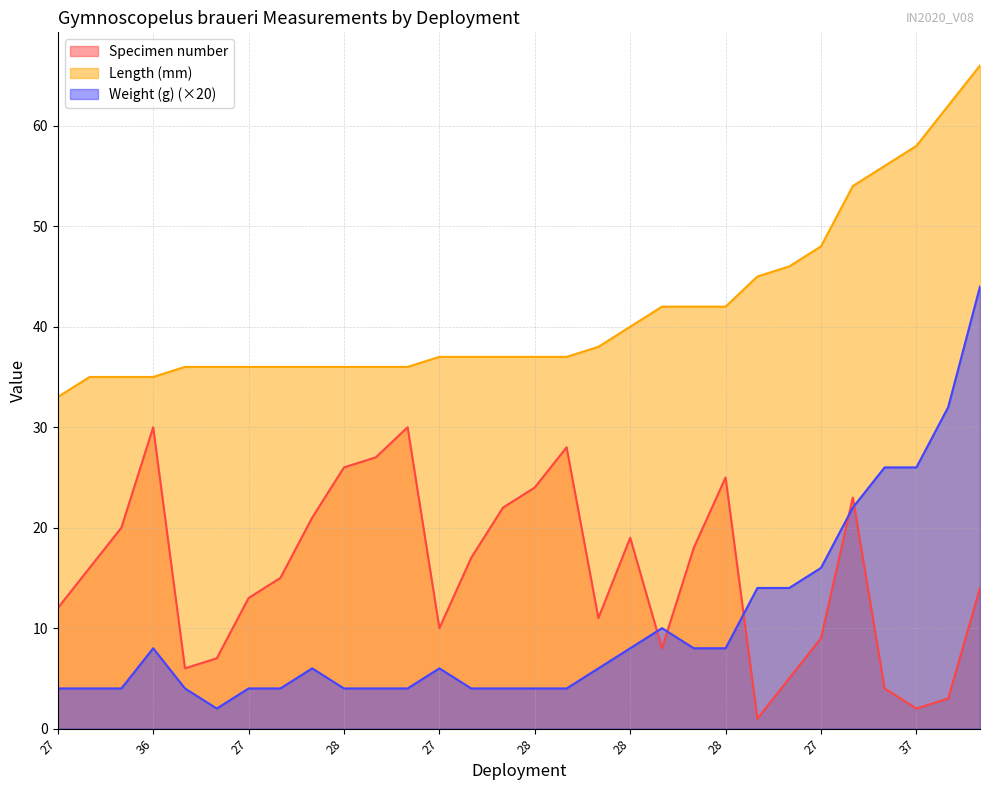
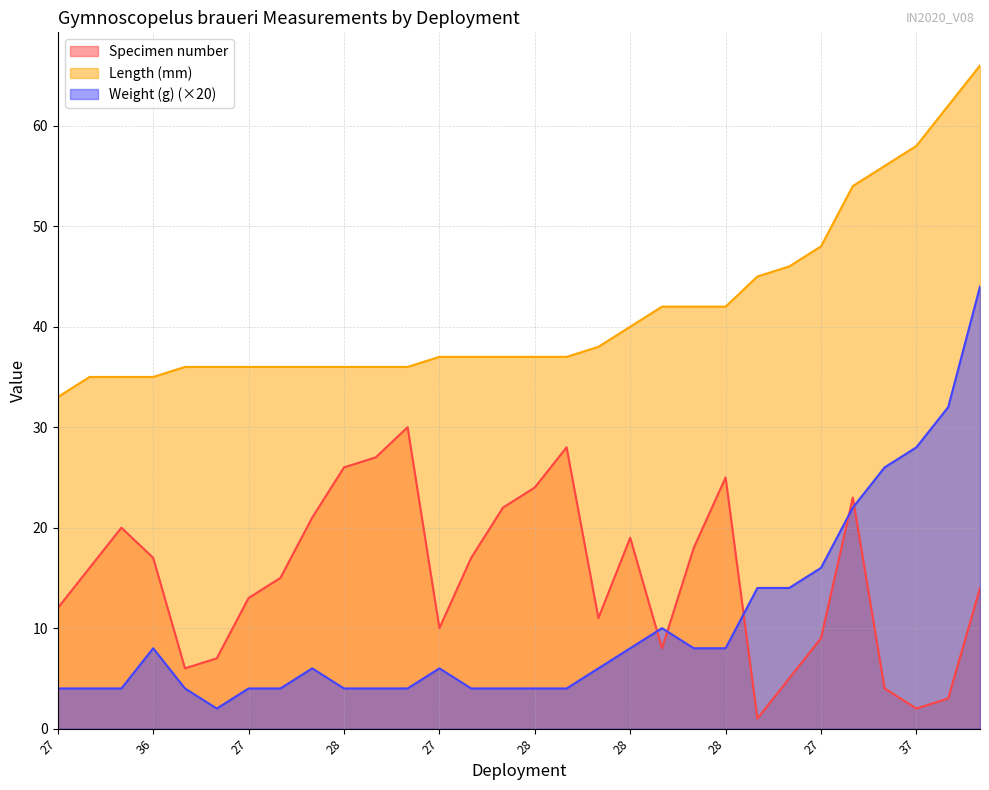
  {
    "Specimen number": {
-     "36": 30,
+     "36": 17,
      "37": 2
    },
    "Length (mm)": {
      "36": 35.0,
      "37": 58.0
    },
    "Weight (g) (×20)": {
      "36": 8.0,
-     "37": 26.0
+     "37": 28.0
    }
  }
